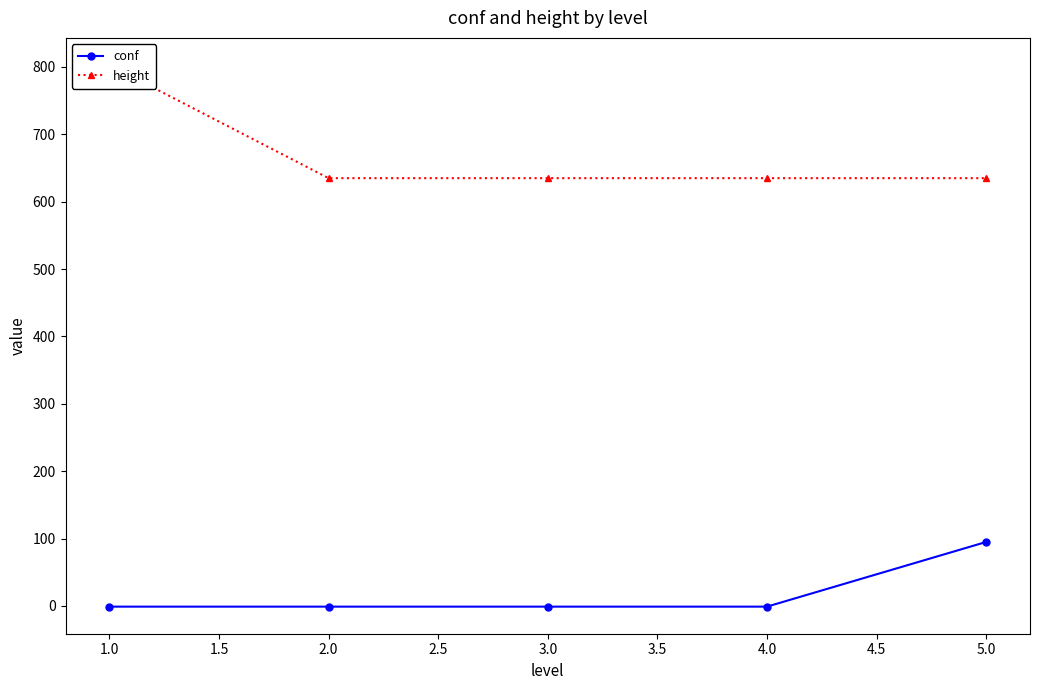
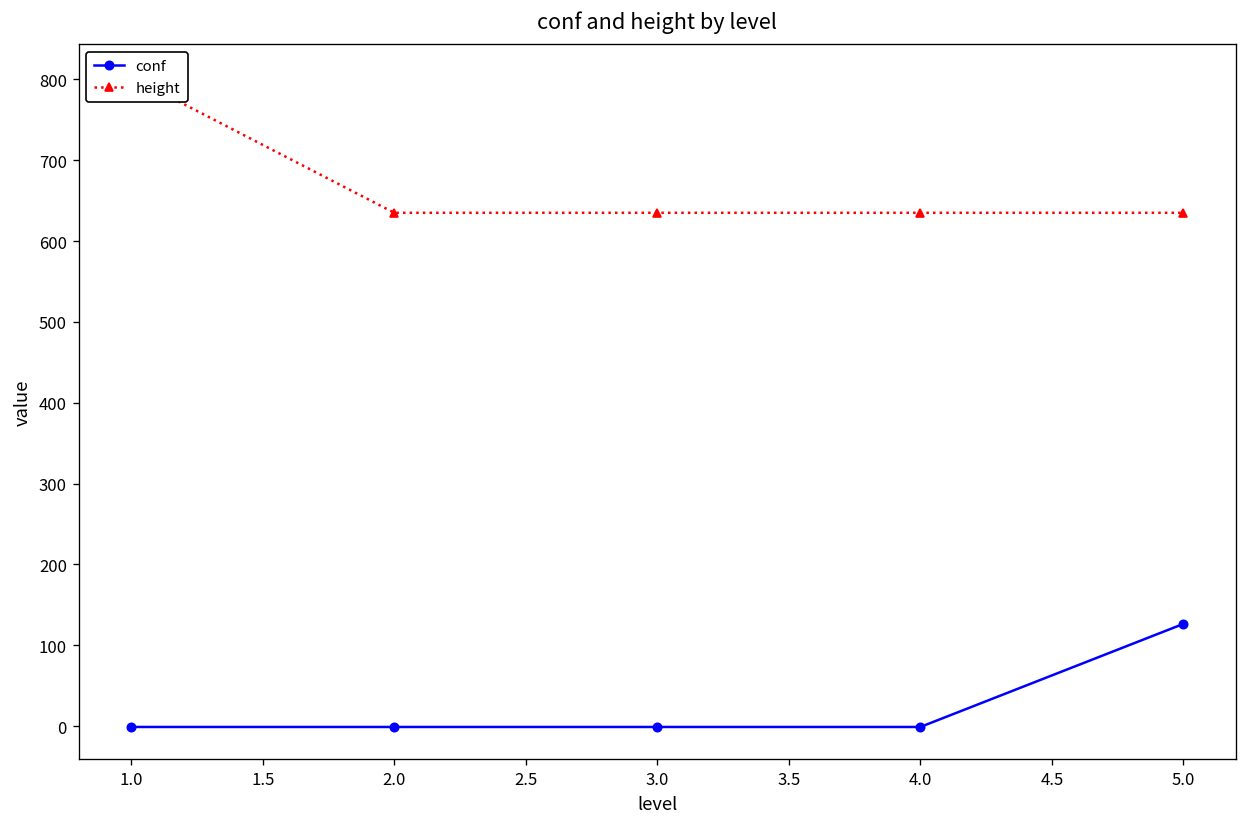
  {
    "conf": {
      "1.0": 0,
      "2.0": 0,
      "3.0": 0,
      "4.0": 0,
-     "5.0": 100
+     "5.0": 130
    },
    "height": {
      "2.0": 640,
      "3.0": 640,
      "4.0": 640,
      "5.0": 640
    }
  }
